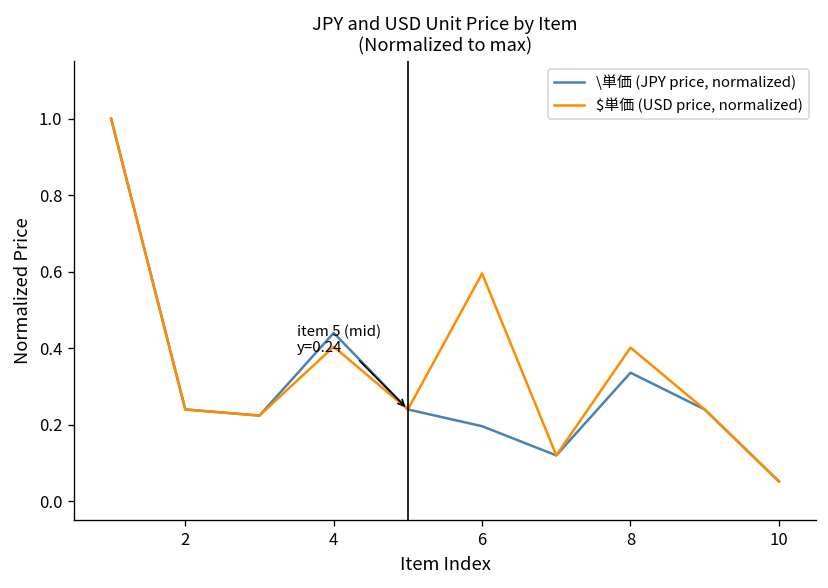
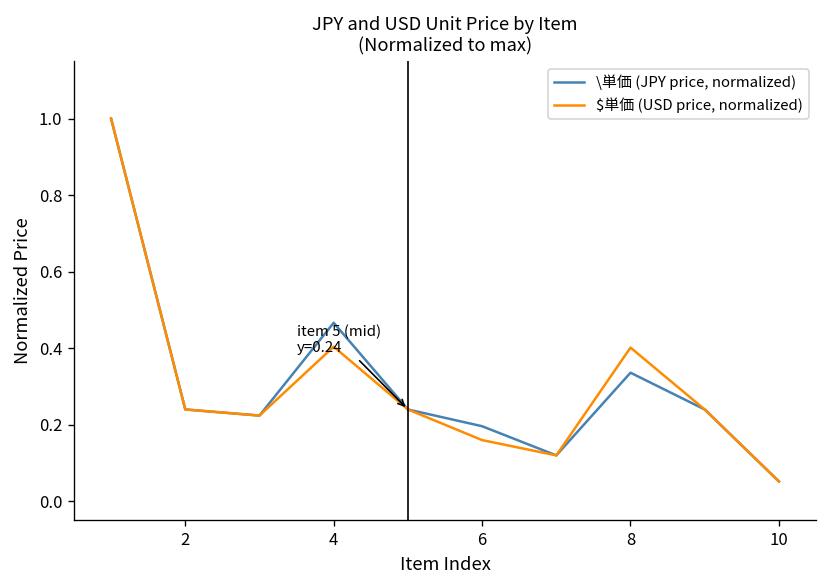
  {
    "\\単価 (JPY price, normalized)": {
-     "4": 0.44,
+     "4": 0.47,
      "6": 0.20,
      "8": 0.34
    },
    "$単価 (USD price, normalized)": {
-     "6": 0.60,
+     "6": 0.16,
      "8": 0.40
    }
  }
